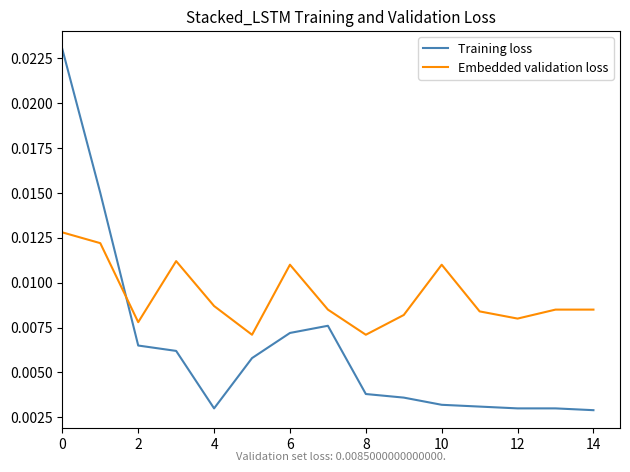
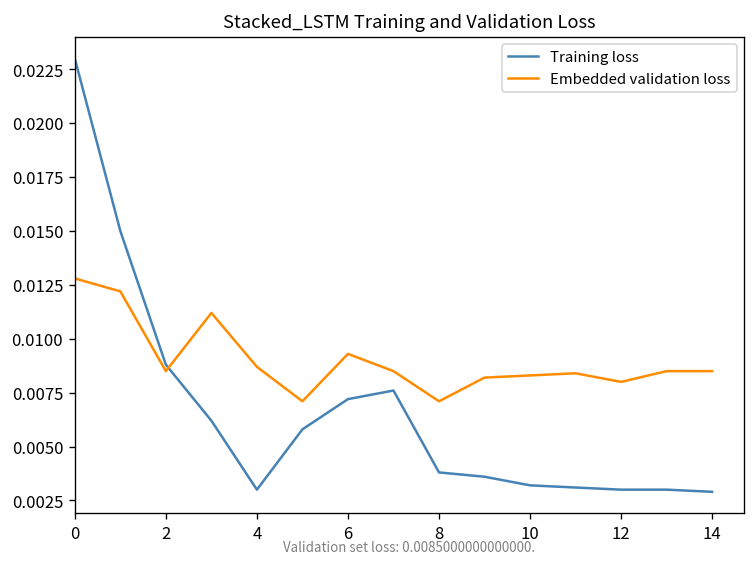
  {
    "Training loss": {
      "0": 0.0230,
-     "2": 0.0065,
+     "2": 0.0088,
      "4": 0.0030,
      "6": 0.0072,
      "8": 0.0038,
      "10": 0.0032,
      "12": 0.0030,
      "14": 0.0029
    },
    "Embedded validation loss": {
      "0": 0.0128,
-     "2": 0.0078,
+     "2": 0.0085,
      "4": 0.0087,
-     "6": 0.0110,
+     "6": 0.0093,
      "8": 0.0071,
-     "10": 0.0110,
+     "10": 0.0083,
      "12": 0.0080,
      "14": 0.0085
    }
  }
